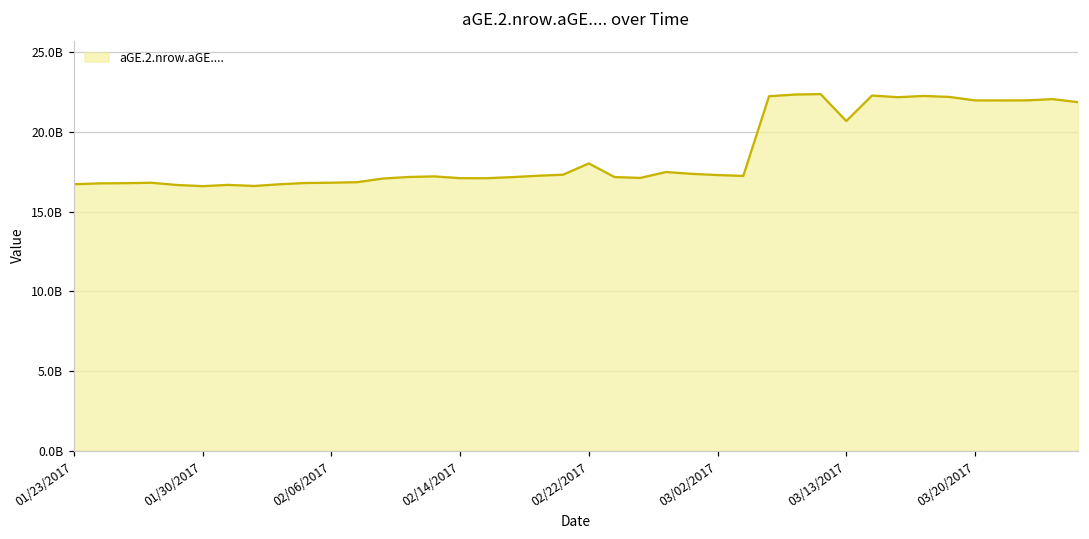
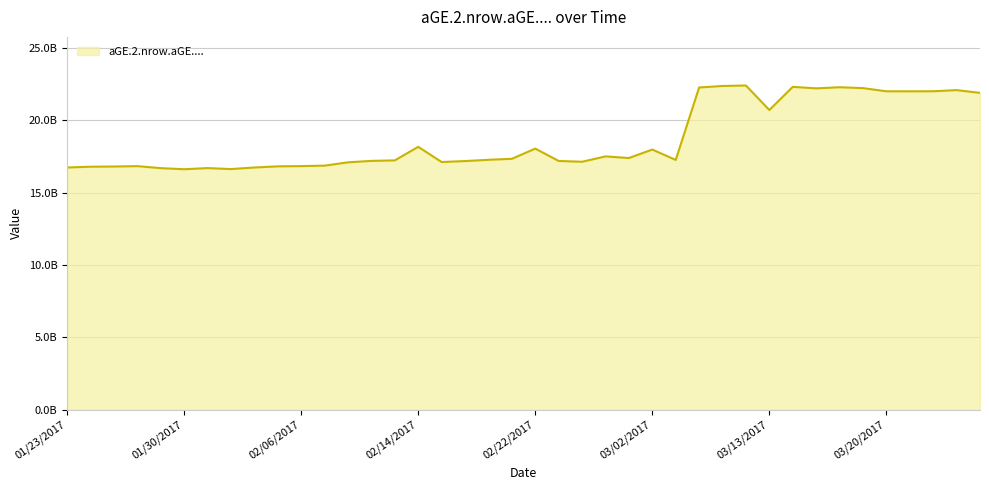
  {
    "01/23/2017": 16700000000,
    "01/30/2017": 16600000000,
    "02/06/2017": 16800000000,
-   "02/14/2017": 17100000000,
+   "02/14/2017": 18200000000,
    "02/22/2017": 18000000000,
-   "03/02/2017": 17300000000,
+   "03/02/2017": 18000000000,
    "03/13/2017": 20700000000,
    "03/20/2017": 22000000000
  }
